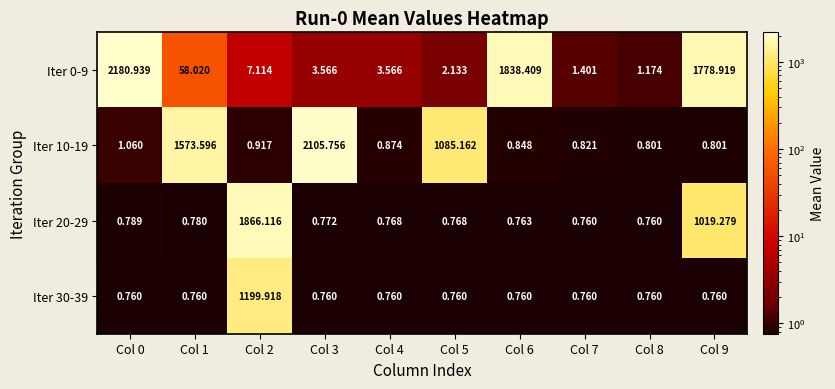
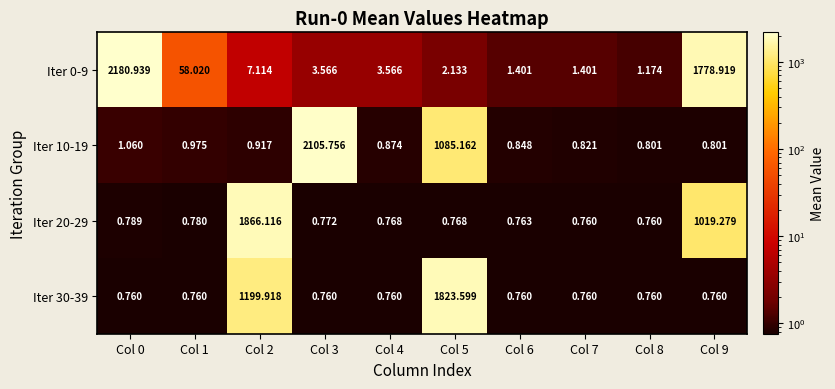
  {
    "Iter 0-9": {
      "Col 0": 2180.939,
      "Col 1": 58.020,
      "Col 2": 7.114,
      "Col 3": 3.566,
      "Col 4": 3.566,
      "Col 5": 2.133,
-     "Col 6": 1838.409,
+     "Col 6": 1.401,
      "Col 7": 1.401,
      "Col 8": 1.174,
      "Col 9": 1778.919
    },
    "Iter 10-19": {
      "Col 0": 1.060,
-     "Col 1": 1573.596,
+     "Col 1": 0.975,
      "Col 2": 0.917,
      "Col 3": 2105.756,
      "Col 4": 0.874,
      "Col 5": 1085.162,
      "Col 6": 0.848,
      "Col 7": 0.821,
      "Col 8": 0.801,
      "Col 9": 0.801
    },
    "Iter 20-29": {
      "Col 0": 0.789,
      "Col 1": 0.780,
      "Col 2": 1866.116,
      "Col 3": 0.772,
      "Col 4": 0.768,
      "Col 5": 0.768,
      "Col 6": 0.763,
      "Col 7": 0.760,
      "Col 8": 0.760,
      "Col 9": 1019.279
    },
    "Iter 30-39": {
      "Col 0": 0.760,
      "Col 1": 0.760,
      "Col 2": 1199.918,
      "Col 3": 0.760,
      "Col 4": 0.760,
-     "Col 5": 0.760,
+     "Col 5": 1823.599,
      "Col 6": 0.760,
      "Col 7": 0.760,
      "Col 8": 0.760,
      "Col 9": 0.760
    }
  }
